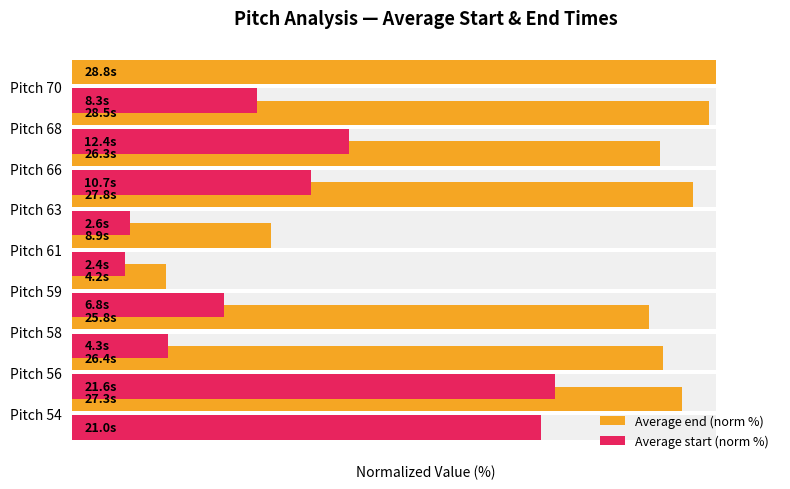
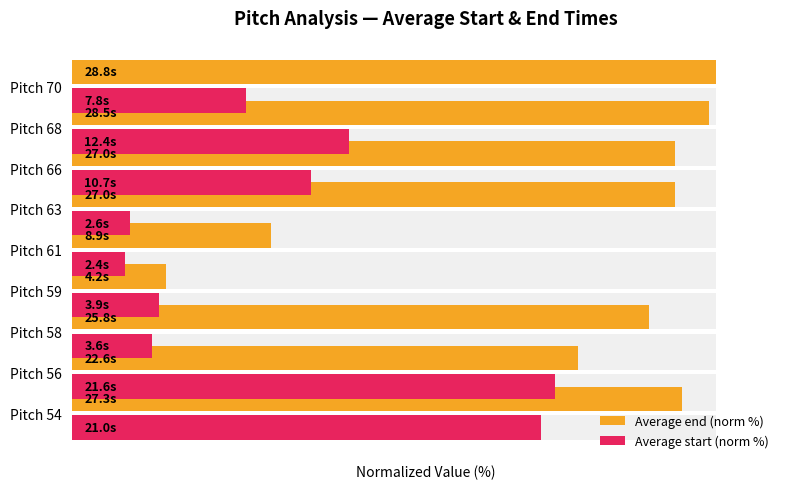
  {
    "Average end (norm %)": {
-     "Pitch 66": "26.3s",
-     "Pitch 63": "27.8s",
-     "Pitch 56": "26.4s"
+     "Pitch 66": "27.0s",
+     "Pitch 63": "27.0s",
+     "Pitch 56": "22.6s"
    },
    "Average start (norm %)": {
-     "Pitch 70": "8.3s",
-     "Pitch 59": "6.8s",
-     "Pitch 58": "4.3s"
+     "Pitch 70": "7.8s",
+     "Pitch 59": "3.9s",
+     "Pitch 58": "3.6s"
    }
  }
